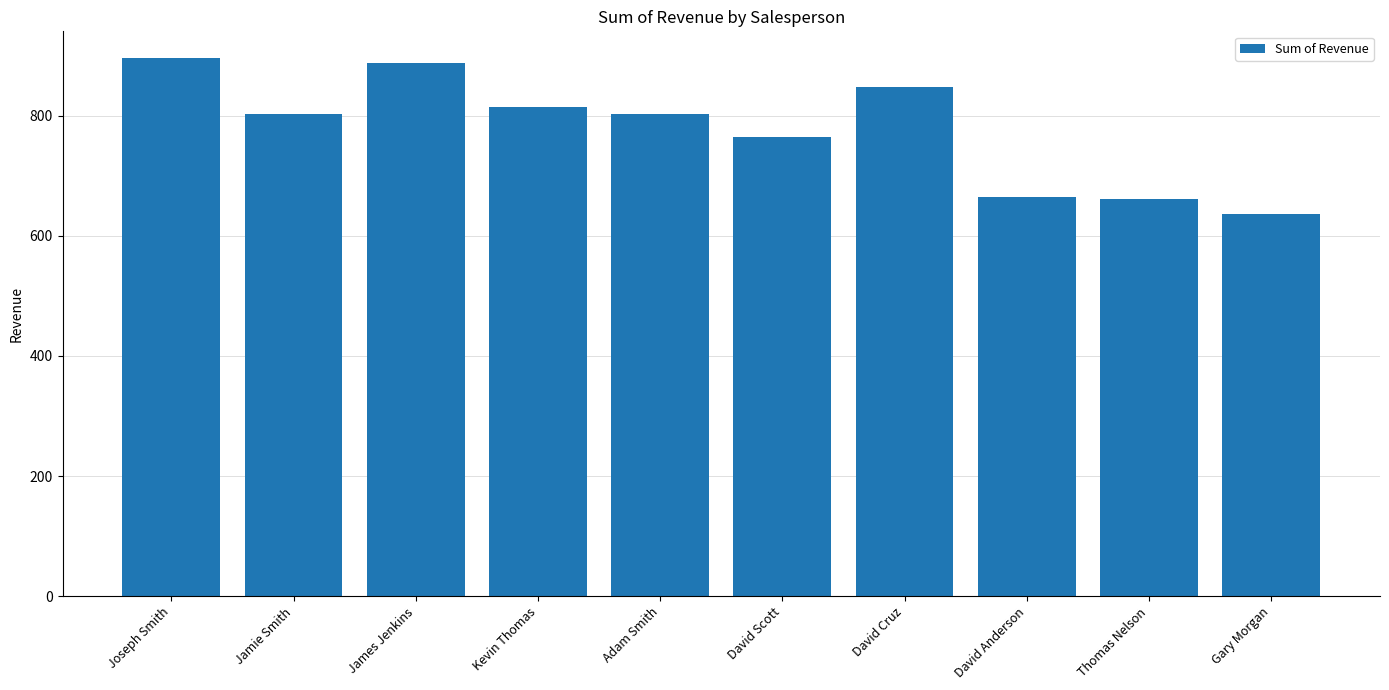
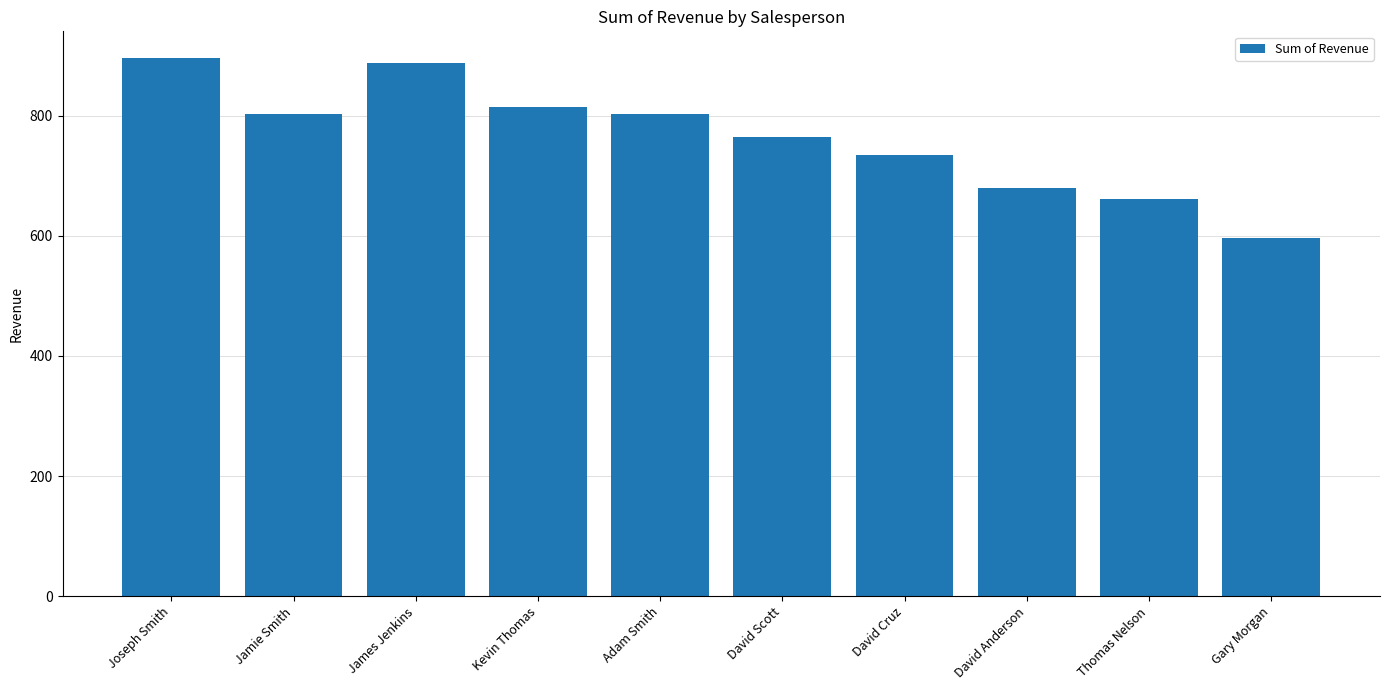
  {
    "Joseph Smith": 900,
    "Jamie Smith": 800,
    "James Jenkins": 890,
    "Kevin Thomas": 810,
    "Adam Smith": 800,
    "David Scott": 760,
-   "David Cruz": 850,
-   "David Anderson": 660,
+   "David Cruz": 730,
+   "David Anderson": 680,
    "Thomas Nelson": 660,
-   "Gary Morgan": 640
+   "Gary Morgan": 600
  }
